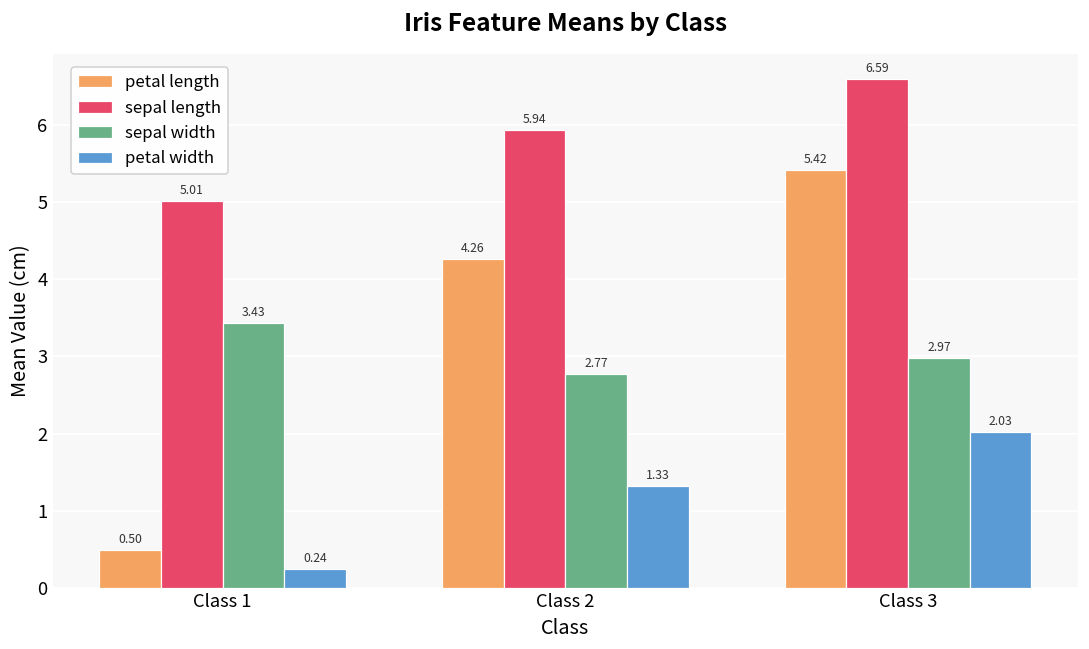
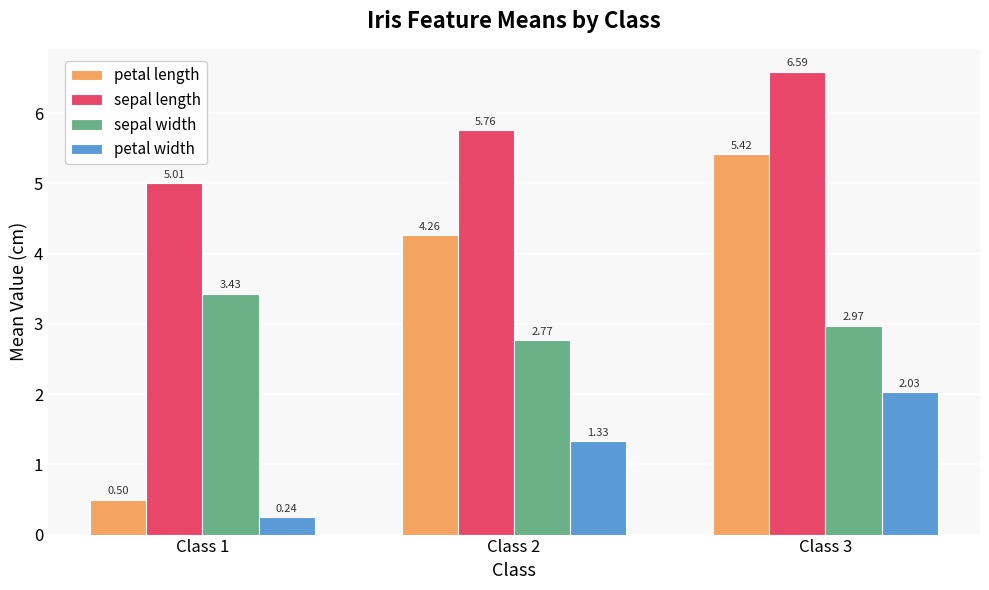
  {
    "petal length": {
      "Class 1": 0.50,
      "Class 2": 4.26,
      "Class 3": 5.42
    },
    "sepal length": {
      "Class 1": 5.01,
-     "Class 2": 5.94,
+     "Class 2": 5.76,
      "Class 3": 6.59
    },
    "sepal width": {
      "Class 1": 3.43,
      "Class 2": 2.77,
      "Class 3": 2.97
    },
    "petal width": {
      "Class 1": 0.24,
      "Class 2": 1.33,
      "Class 3": 2.03
    }
  }
